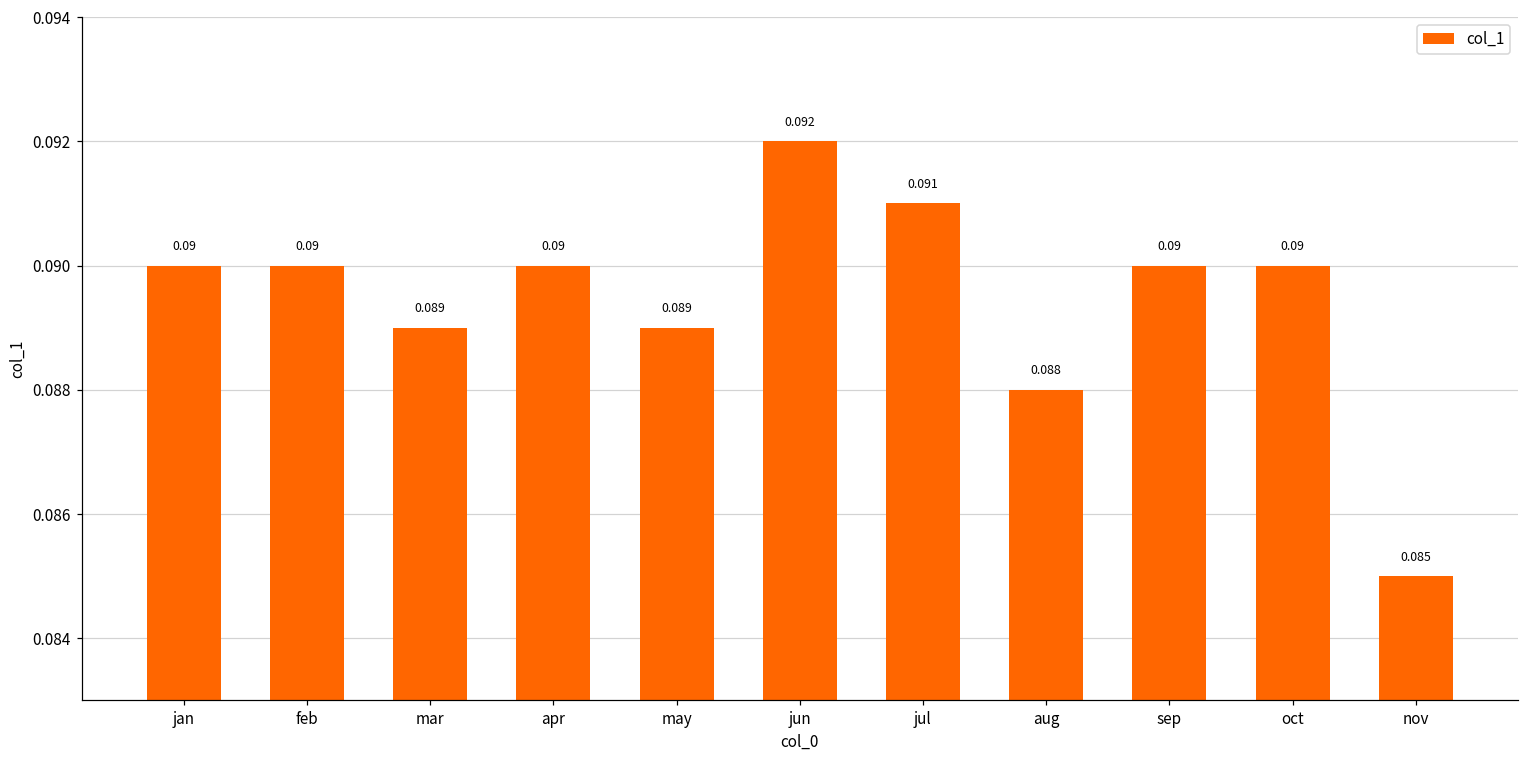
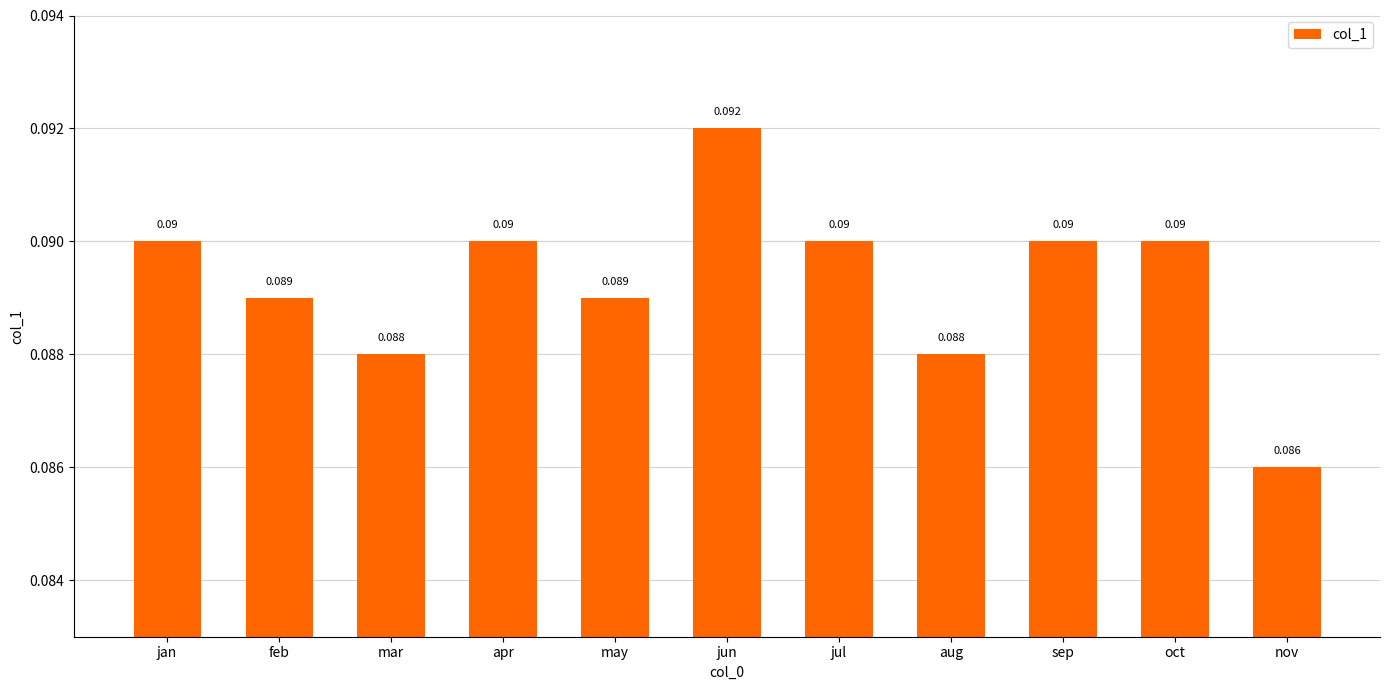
  {
    "jan": 0.09,
-   "feb": 0.09,
-   "mar": 0.089,
+   "feb": 0.089,
+   "mar": 0.088,
    "apr": 0.09,
    "may": 0.089,
    "jun": 0.092,
-   "jul": 0.091,
+   "jul": 0.09,
    "aug": 0.088,
    "sep": 0.09,
    "oct": 0.09,
-   "nov": 0.085
+   "nov": 0.086
  }
